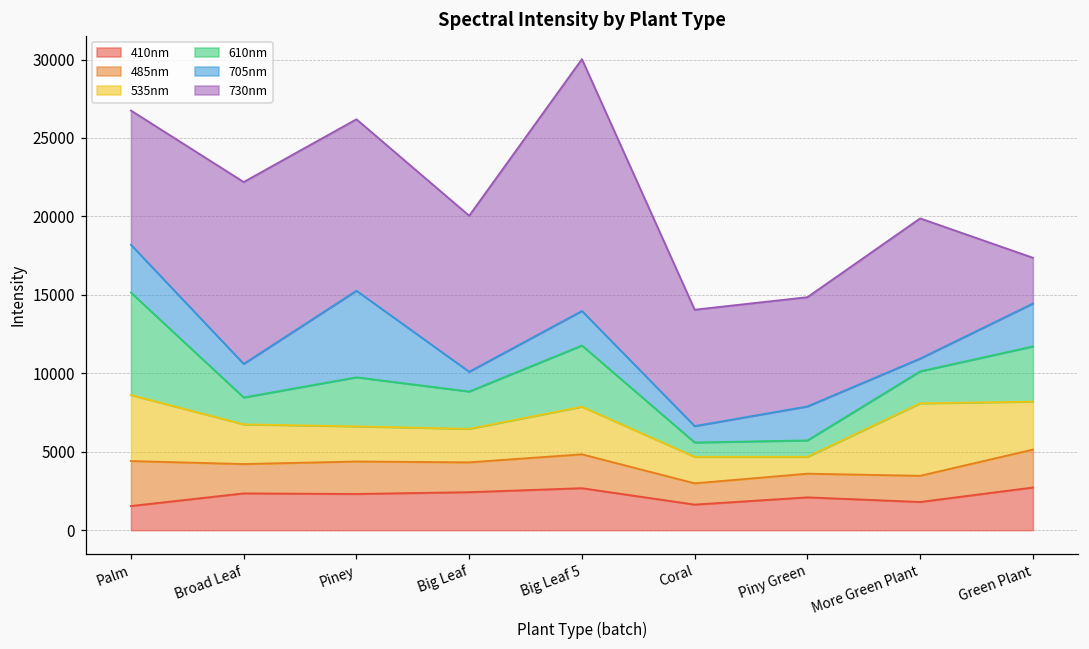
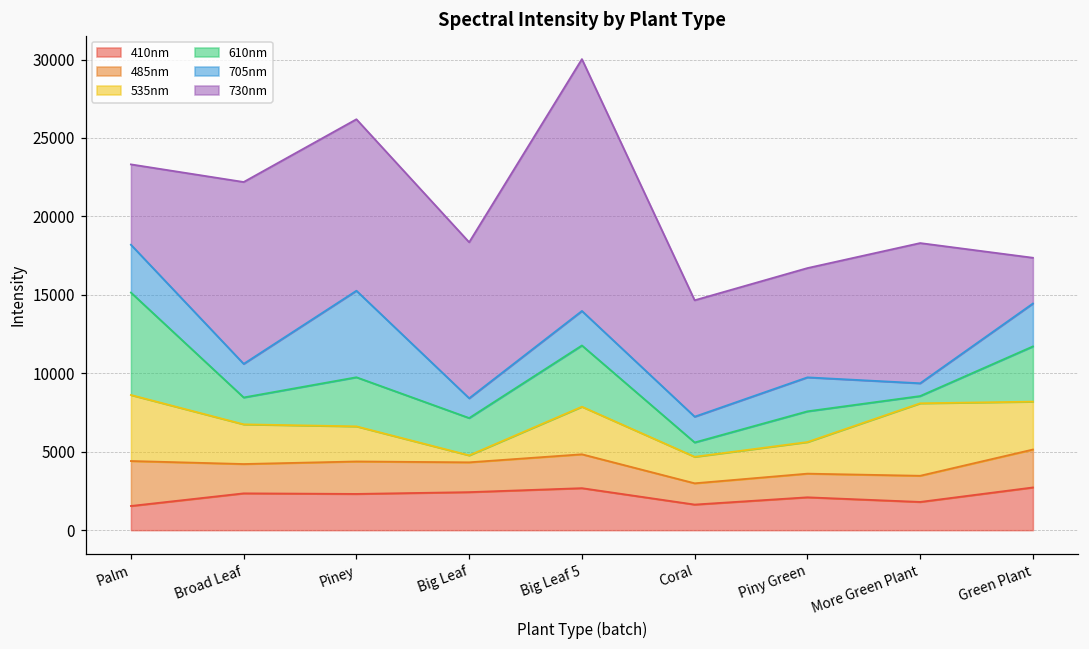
  {
    "535nm": {
      "Palm": 4200,
      "Broad Leaf": 2500,
      "Piney": 2200,
-     "Big Leaf": 2100,
+     "Big Leaf": 400,
      "Big Leaf 5": 3000,
      "Coral": 1700,
-     "Piny Green": 1100,
+     "Piny Green": 2000,
      "More Green Plant": 4600,
      "Green Plant": 3100
    },
    "610nm": {
      "Palm": 6500,
      "Broad Leaf": 1700,
      "Piney": 3100,
      "Big Leaf": 2400,
      "Big Leaf 5": 3900,
      "Coral": 900,
-     "Piny Green": 1000,
-     "More Green Plant": 2000,
+     "Piny Green": 2000,
+     "More Green Plant": 500,
      "Green Plant": 3500
    },
    "705nm": {
      "Palm": 3000,
      "Broad Leaf": 2100,
      "Piney": 5500,
      "Big Leaf": 1300,
      "Big Leaf 5": 2200,
-     "Coral": 1000,
+     "Coral": 1600,
      "Piny Green": 2200,
      "More Green Plant": 800,
      "Green Plant": 2700
    },
    "730nm": {
-     "Palm": 8600,
+     "Palm": 5100,
      "Broad Leaf": 11600,
      "Piney": 10900,
      "Big Leaf": 9900,
      "Big Leaf 5": 16100,
      "Coral": 7400,
      "Piny Green": 7000,
      "More Green Plant": 8900,
      "Green Plant": 2900
    }
  }
